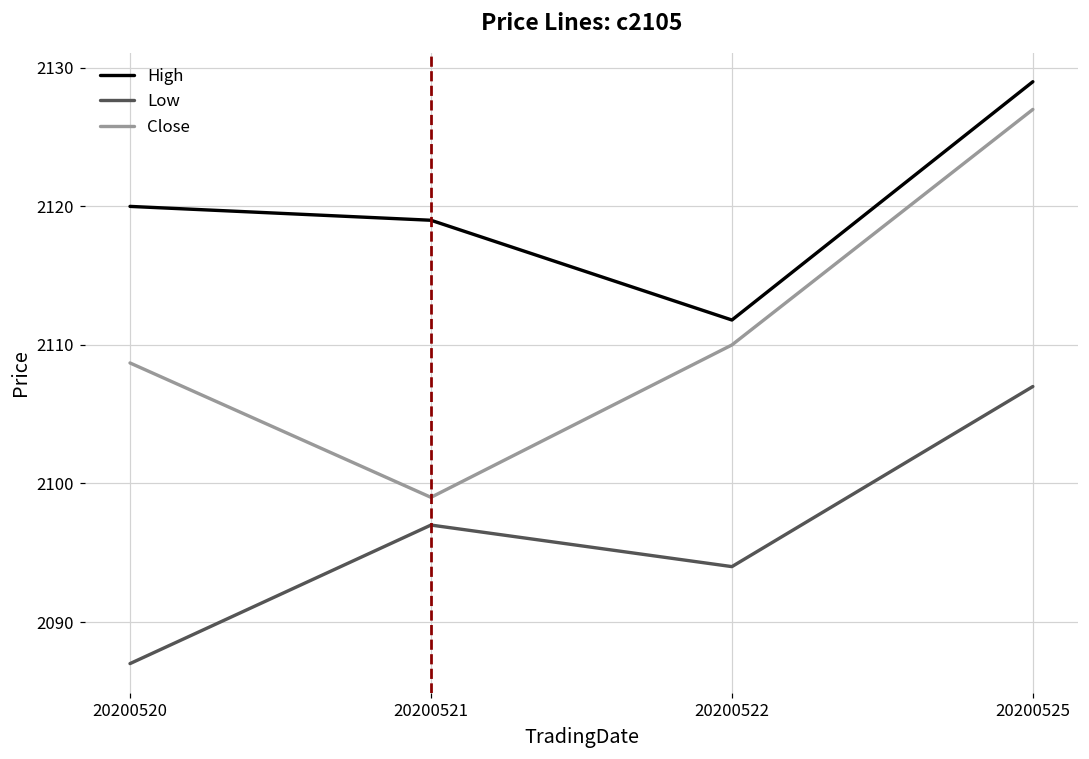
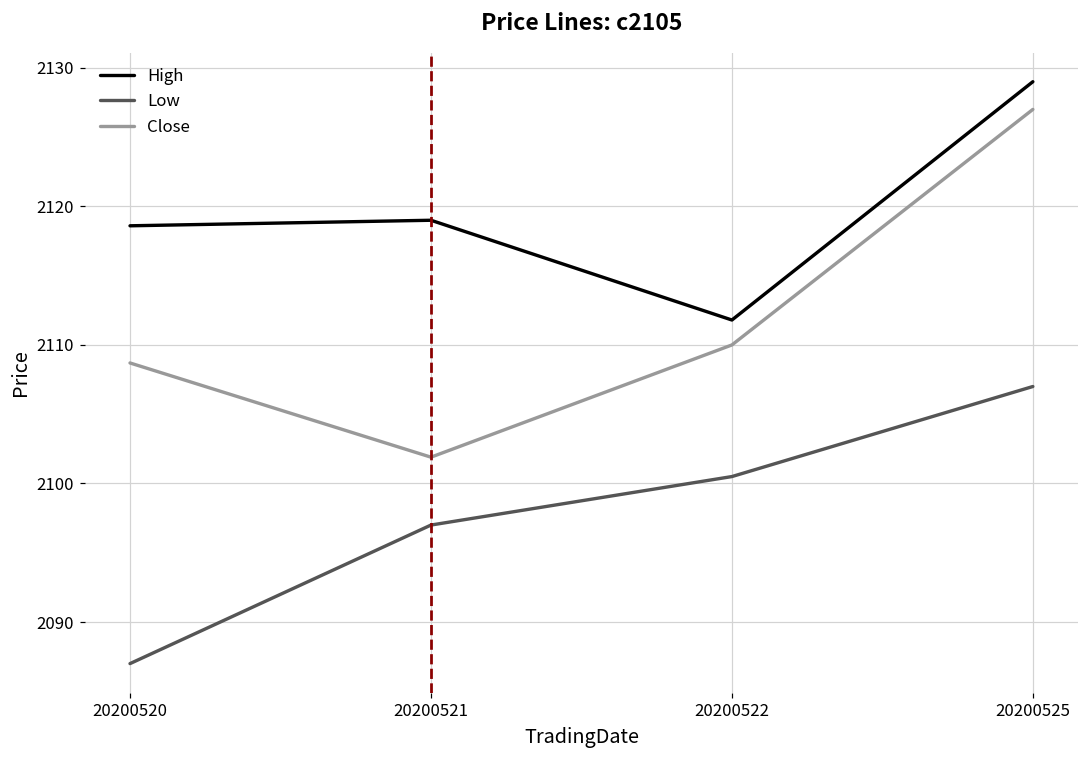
  {
    "High": {
-     "20200520": 2120.0,
+     "20200520": 2118.6,
      "20200521": 2119.0,
      "20200522": 2111.8,
      "20200525": 2129.0
    },
    "Low": {
      "20200520": 2087.0,
      "20200521": 2097.0,
-     "20200522": 2094.0,
+     "20200522": 2100.5,
      "20200525": 2107.0
    },
    "Close": {
      "20200520": 2108.7,
-     "20200521": 2099.0,
+     "20200521": 2101.9,
      "20200522": 2110.0,
      "20200525": 2127.0
    }
  }
